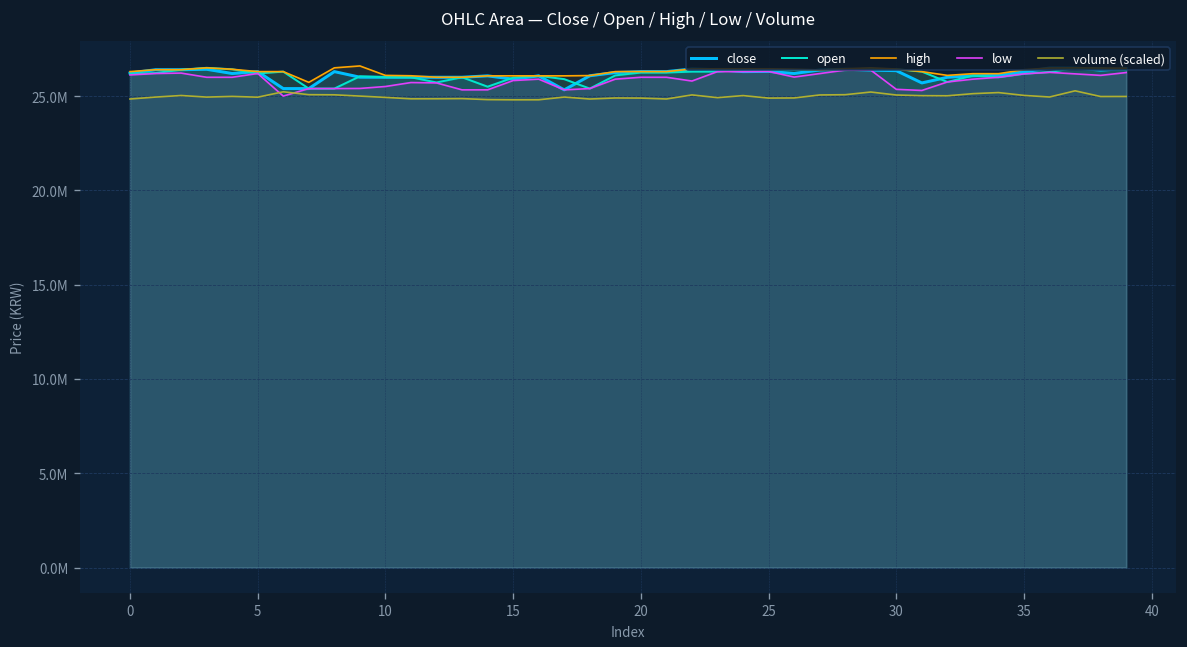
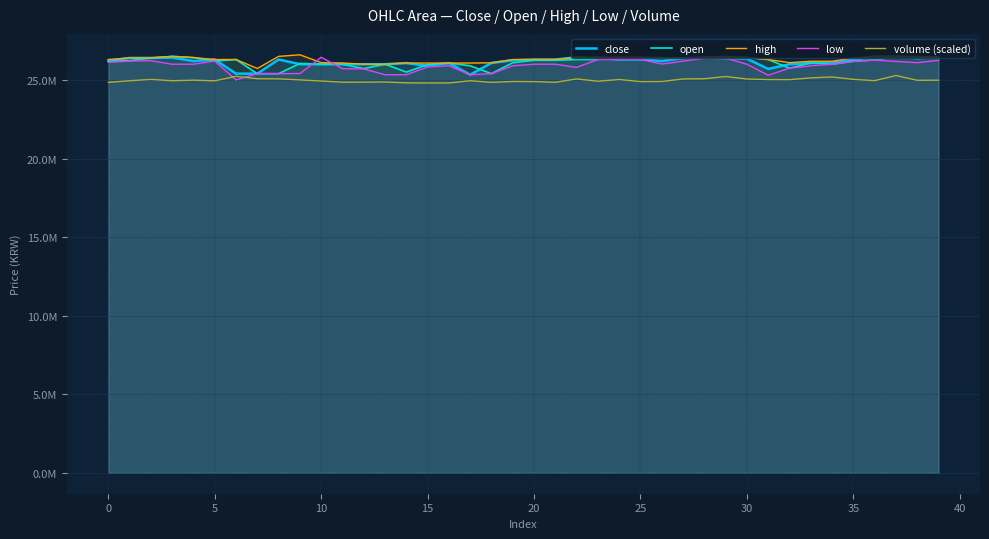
  {
    "low": {
-     "10": 25500000,
+     "10": 26400000,
      "20": 26000000,
-     "30": 25400000
+     "30": 26000000
    },
    "volume (scaled)": {
      "0": 24800000,
      "5": 24900000,
      "10": 24900000,
      "15": 24800000,
      "20": 24900000,
      "25": 24900000,
      "30": 25100000,
      "35": 25000000
    }
  }
